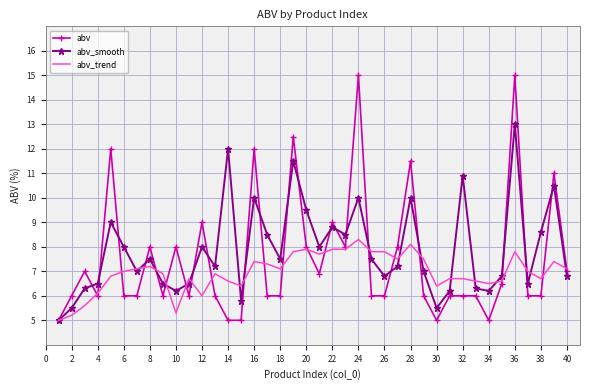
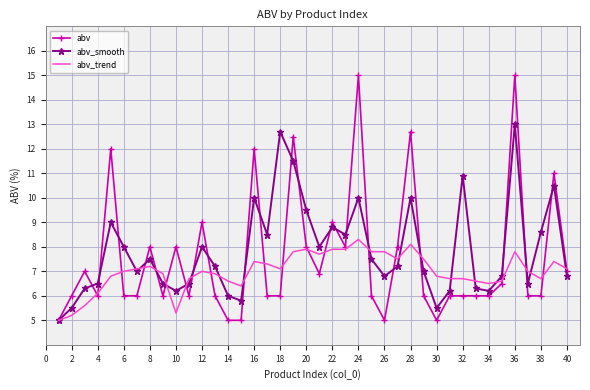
  {
    "abv": {
      "2": 6.0,
      "6": 6.0,
      "8": 8.0,
      "10": 8.0,
      "12": 9.0,
      "14": 5.0,
      "16": 12.0,
      "18": 6.0,
      "22": 9.0,
      "24": 15.0,
-     "26": 6.0,
-     "28": 11.5,
+     "26": 5.0,
+     "28": 12.7,
      "30": 5.0,
      "32": 6.0,
-     "34": 5.0,
+     "34": 6.0,
      "36": 15.0,
      "38": 6.0
    },
    "abv_smooth": {
      "2": 5.5,
      "4": 6.5,
      "6": 8.0,
      "8": 7.5,
      "10": 6.2,
      "12": 8.0,
-     "14": 12.0,
+     "14": 6.0,
      "16": 10.0,
-     "18": 7.5,
+     "18": 12.7,
      "20": 9.5,
      "22": 8.8,
      "24": 10.0,
      "26": 6.8,
      "28": 10.0,
      "30": 5.5,
      "32": 10.9,
      "34": 6.2,
      "36": 13.0,
      "38": 8.6,
      "40": 6.8
    },
    "abv_trend": {
      "2": 5.2,
      "6": 7.0,
      "8": 7.2,
      "10": 5.3,
-     "12": 6.0,
+     "12": 7.0,
      "14": 6.6,
      "16": 7.4,
      "18": 7.1,
      "22": 7.9,
      "24": 8.3,
      "26": 7.8,
      "28": 8.1,
-     "30": 6.4,
+     "30": 6.8,
      "32": 6.7,
      "34": 6.5,
      "36": 7.8,
      "38": 6.7
    }
  }
